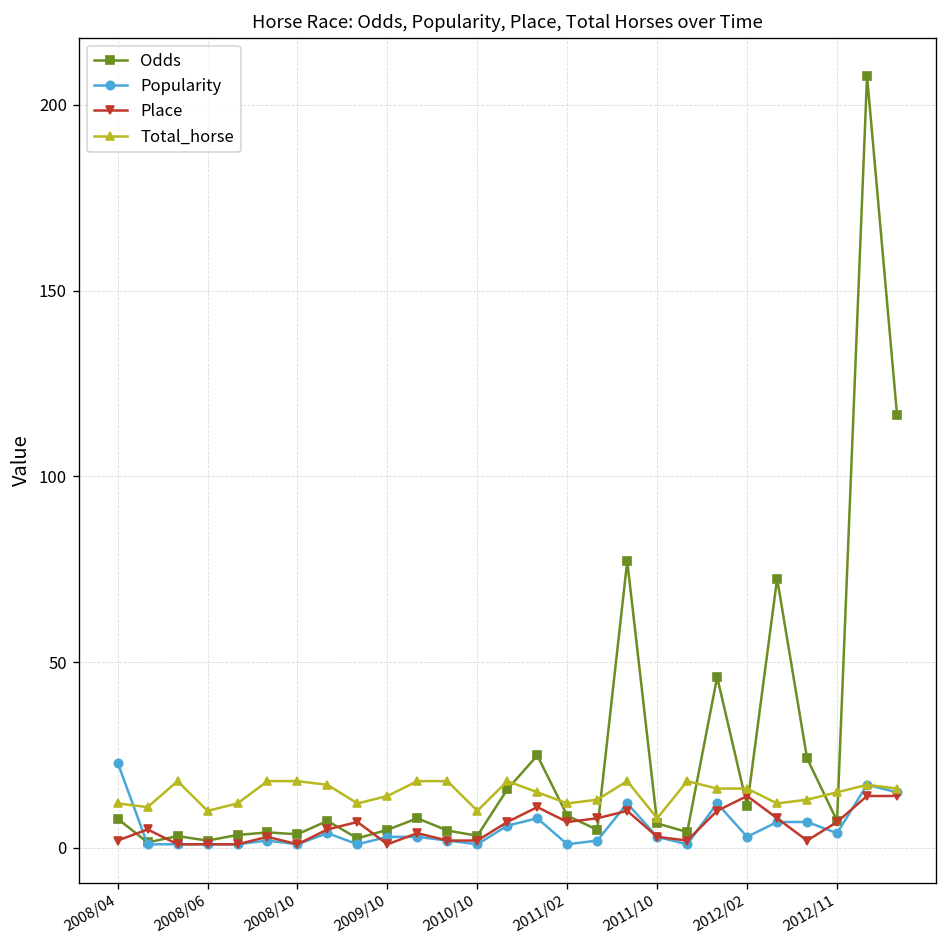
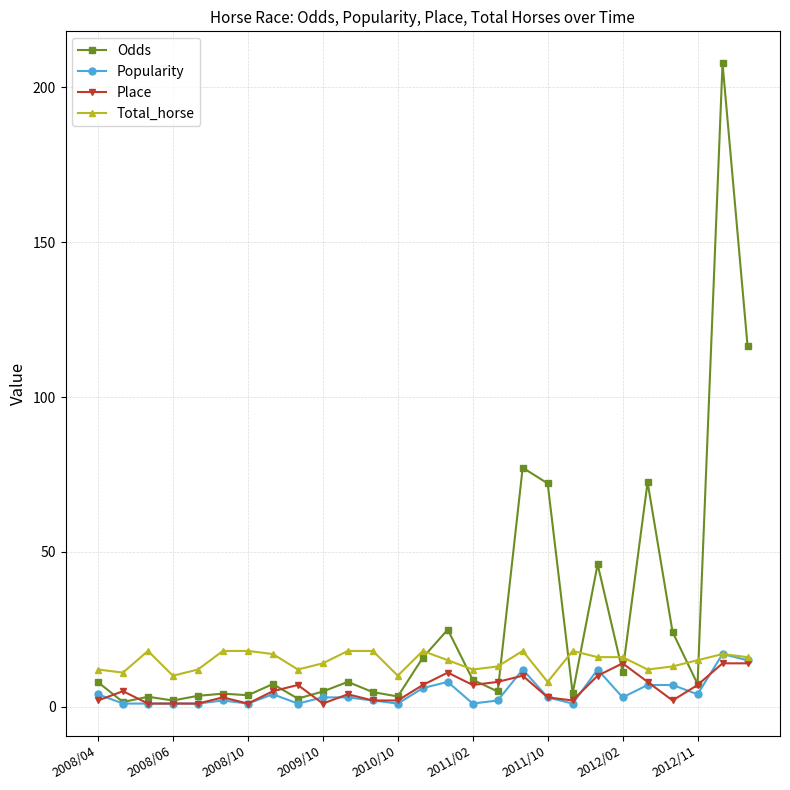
  {
    "Odds": {
      "2008/04": 8,
      "2008/06": 2,
      "2008/10": 4,
      "2009/10": 5,
      "2010/10": 3,
      "2011/02": 9,
-     "2011/10": 7,
+     "2011/10": 72,
      "2012/02": 11
    },
    "Popularity": {
-     "2008/04": 23,
+     "2008/04": 4,
      "2009/10": 3,
      "2010/10": 1,
      "2011/02": 1,
      "2012/02": 3,
      "2012/11": 4
    },
    "Place": {
      "2008/04": 2,
      "2009/10": 1,
      "2010/10": 2,
      "2011/02": 7,
      "2012/02": 14
    },
    "Total_horse": {
      "2008/04": 12,
      "2008/06": 10,
      "2008/10": 18,
      "2009/10": 14,
      "2010/10": 10,
      "2011/02": 12,
      "2011/10": 8,
      "2012/02": 16,
      "2012/11": 15
    }
  }
